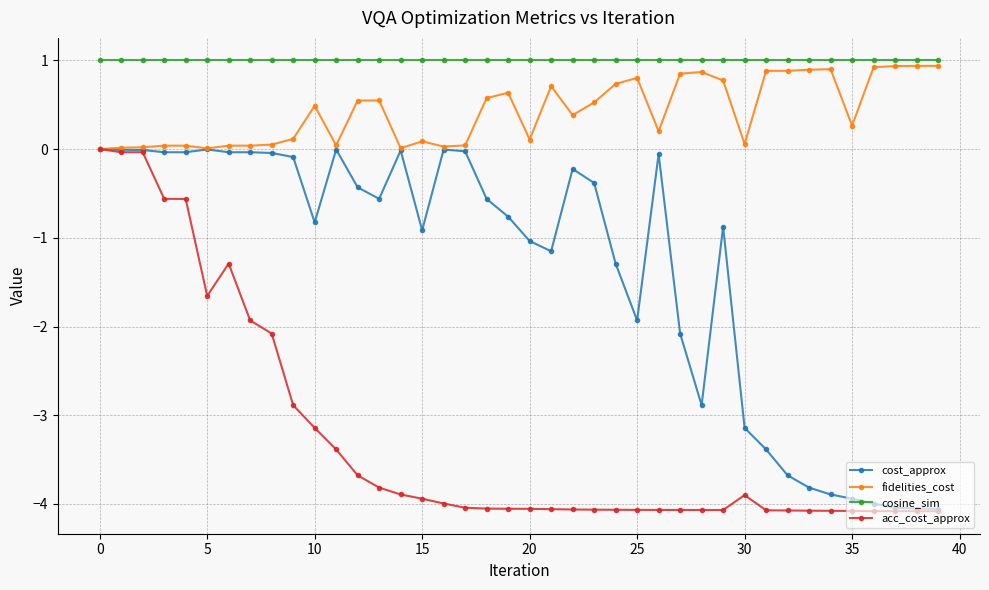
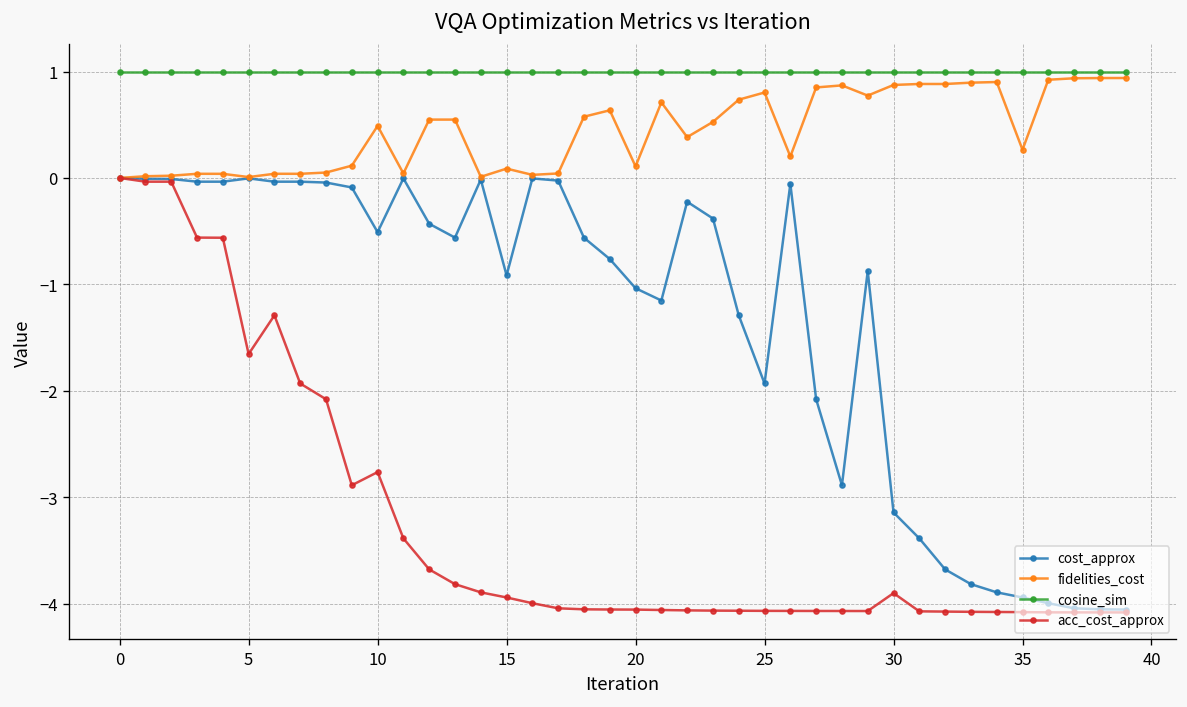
  {
    "cost_approx": {
-     "10": -0.8,
+     "10": -0.5,
      "15": -0.9,
      "20": -1.0,
      "25": -1.9,
      "30": -3.1
    },
    "fidelities_cost": {
      "10": 0.5,
      "15": 0.1,
      "20": 0.1,
      "25": 0.8,
-     "30": 0.1,
+     "30": 0.9,
      "35": 0.3
    },
    "cosine_sim": {
      "0": 1.0,
      "5": 1.0,
      "10": 1.0,
      "15": 1.0,
      "20": 1.0,
      "25": 1.0,
      "30": 1.0,
      "35": 1.0
    },
    "acc_cost_approx": {
      "5": -1.7,
-     "10": -3.1,
+     "10": -2.8,
      "15": -3.9,
      "20": -4.1,
      "25": -4.1,
      "30": -3.9
    }
  }
